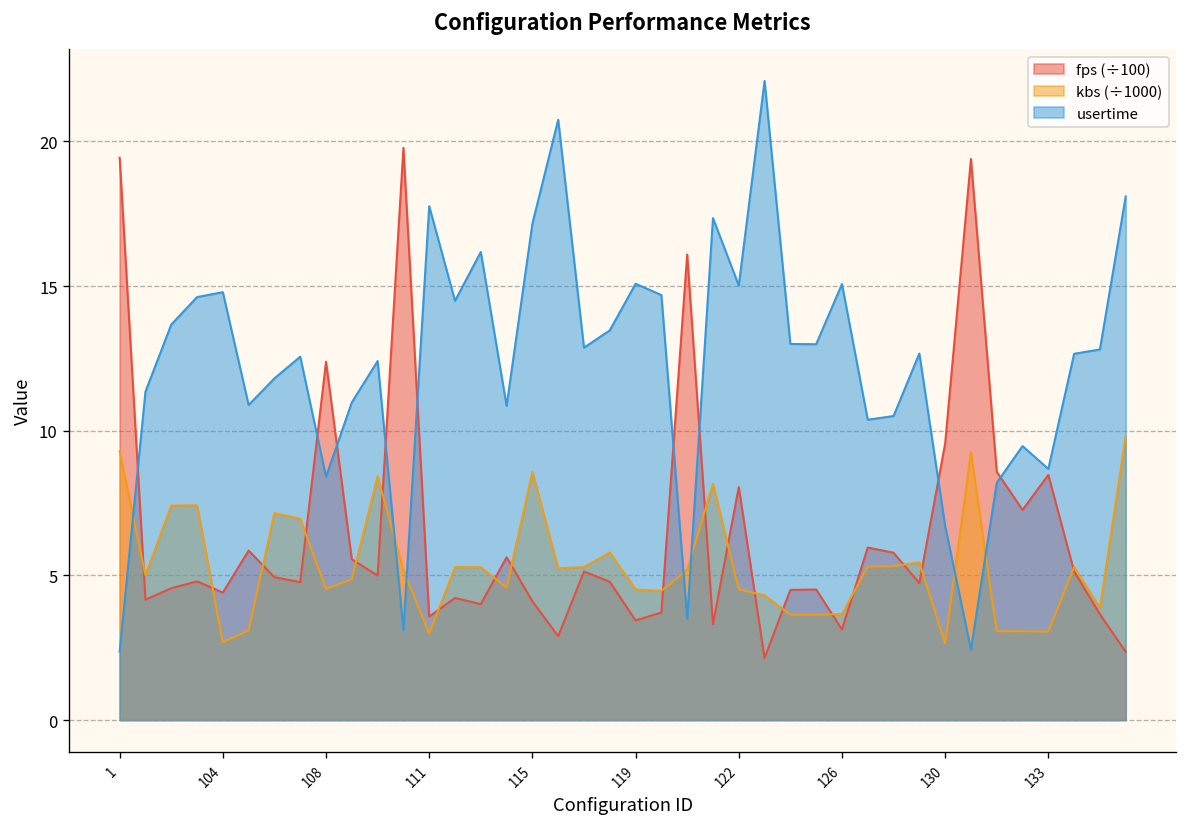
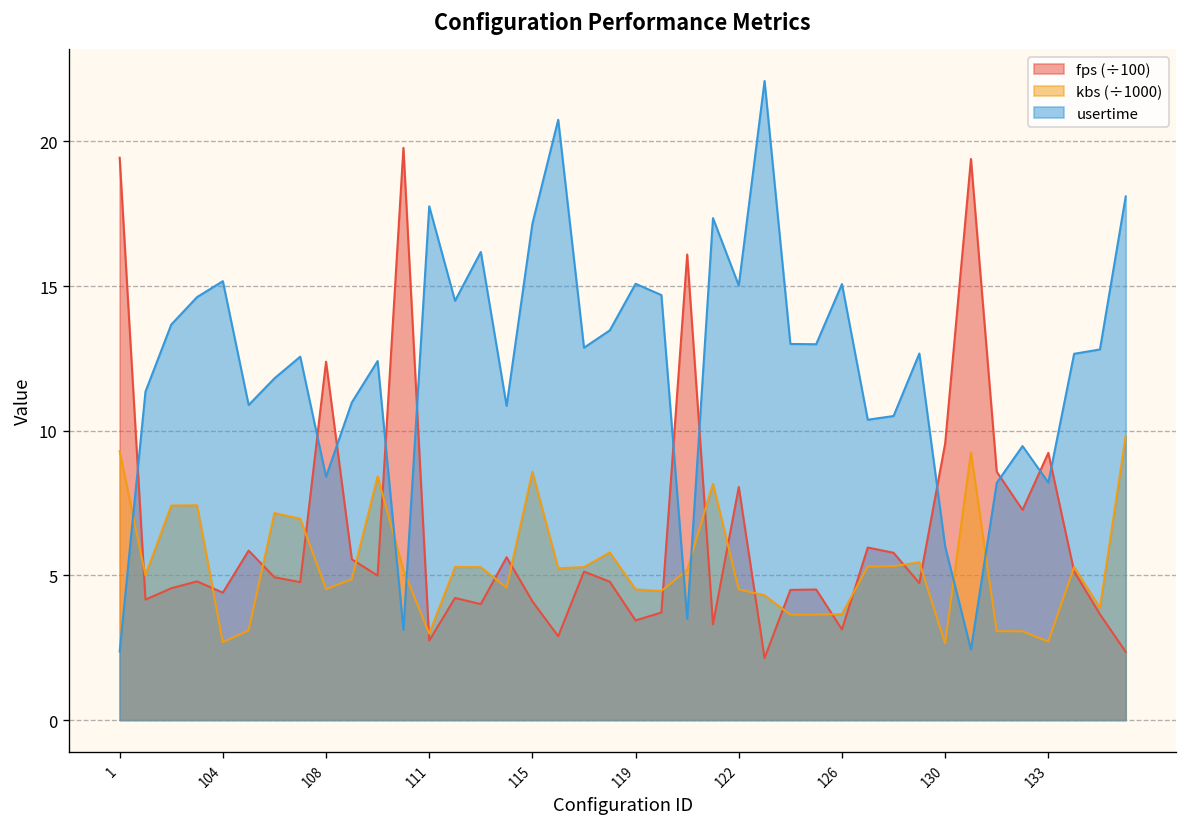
  {
    "fps (÷100)": {
      "104": 4.4,
      "108": 12.4,
-     "111": 3.6,
+     "111": 2.7,
      "115": 4.1,
      "119": 3.4,
      "122": 8.1,
      "126": 3.1,
      "130": 9.6,
-     "133": 8.5
+     "133": 9.2
    },
    "kbs (÷1000)": {
      "104": 2.7,
      "108": 4.5,
      "111": 3.0,
      "115": 8.6,
      "119": 4.5,
      "122": 4.5,
      "126": 3.7,
      "130": 2.6,
-     "133": 3.1
+     "133": 2.7
    },
    "usertime": {
-     "104": 14.8,
+     "104": 15.2,
      "108": 8.4,
      "111": 17.8,
      "115": 17.2,
      "119": 15.1,
      "122": 15.0,
      "126": 15.1,
-     "130": 6.7,
-     "133": 8.7
+     "130": 6.0,
+     "133": 8.2
    }
  }
